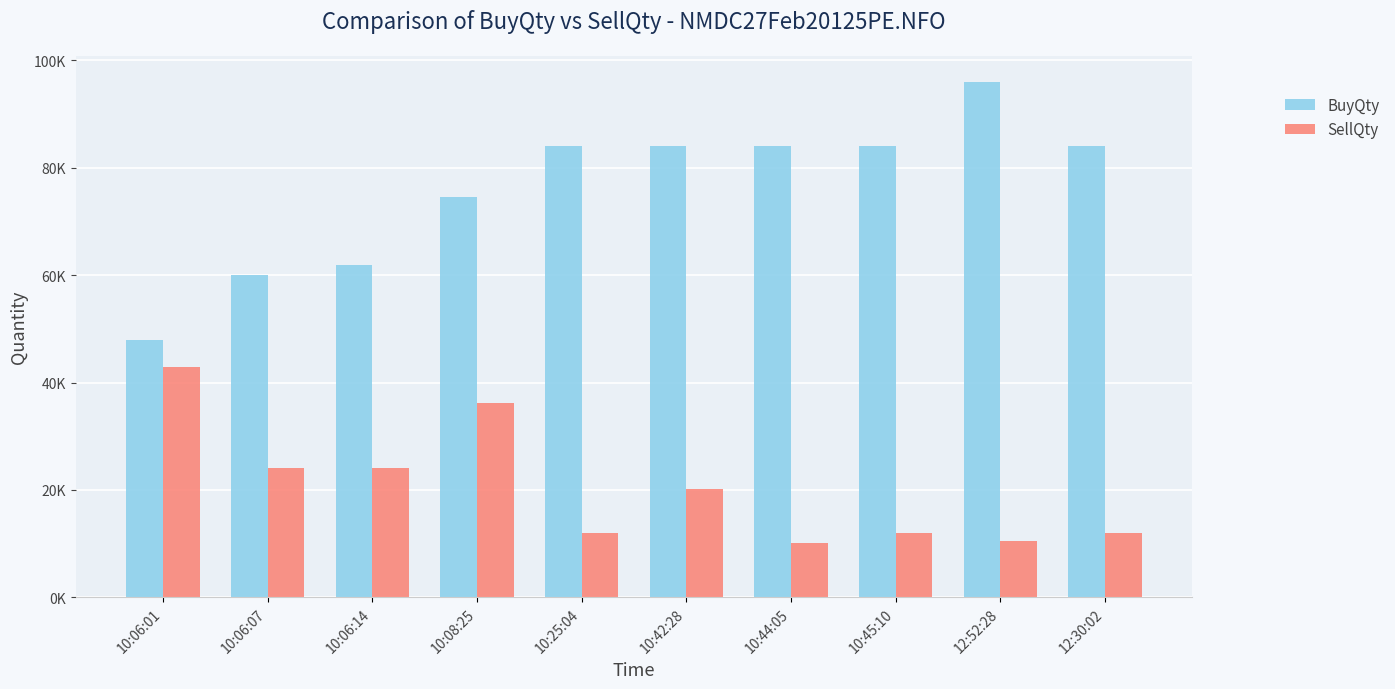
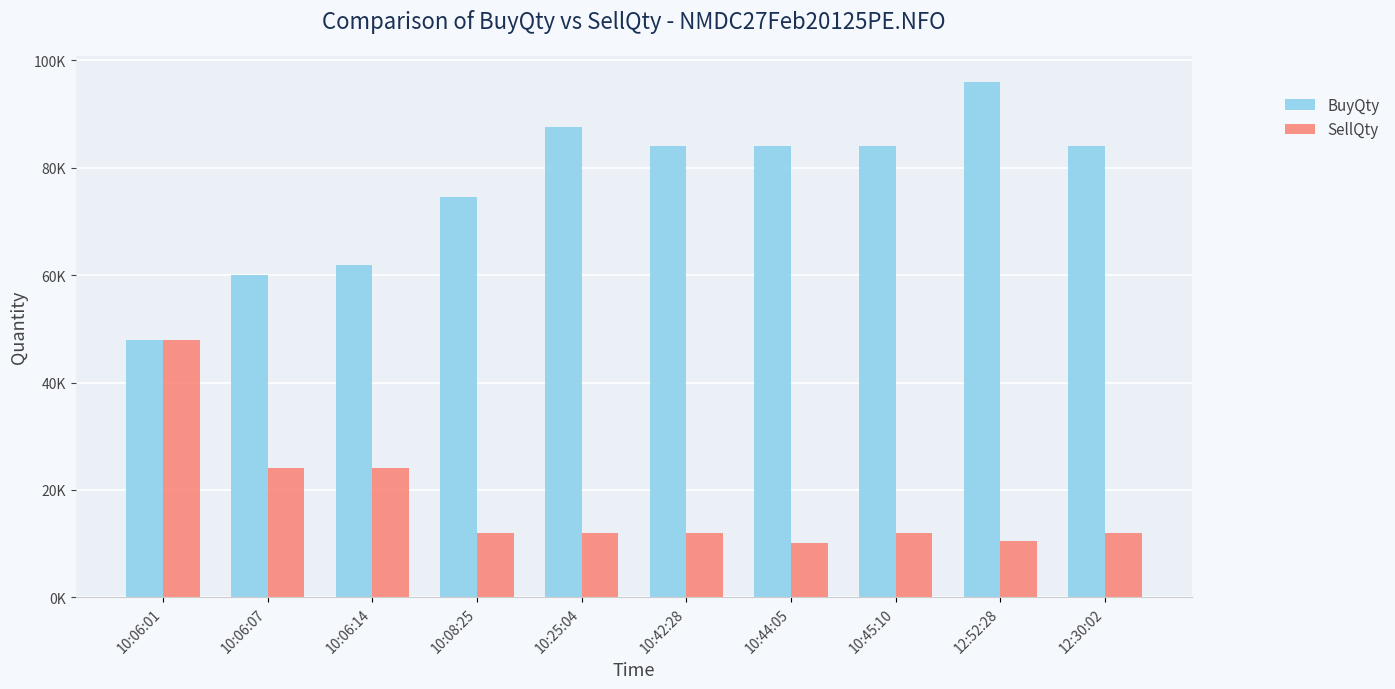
  {
    "BuyQty": {
      "10:06:01": 48000,
      "10:06:07": 60000,
      "10:06:14": 62000,
      "10:08:25": 75000,
-     "10:25:04": 84000,
+     "10:25:04": 88000,
      "10:42:28": 84000,
      "10:44:05": 84000,
      "10:45:10": 84000,
      "12:52:28": 96000,
      "12:30:02": 84000
    },
    "SellQty": {
-     "10:06:01": 43000,
+     "10:06:01": 48000,
      "10:06:07": 24000,
      "10:06:14": 24000,
-     "10:08:25": 36000,
+     "10:08:25": 12000,
      "10:25:04": 12000,
-     "10:42:28": 20000,
+     "10:42:28": 12000,
      "10:44:05": 10000,
      "10:45:10": 12000,
      "12:52:28": 10000,
      "12:30:02": 12000
    }
  }
